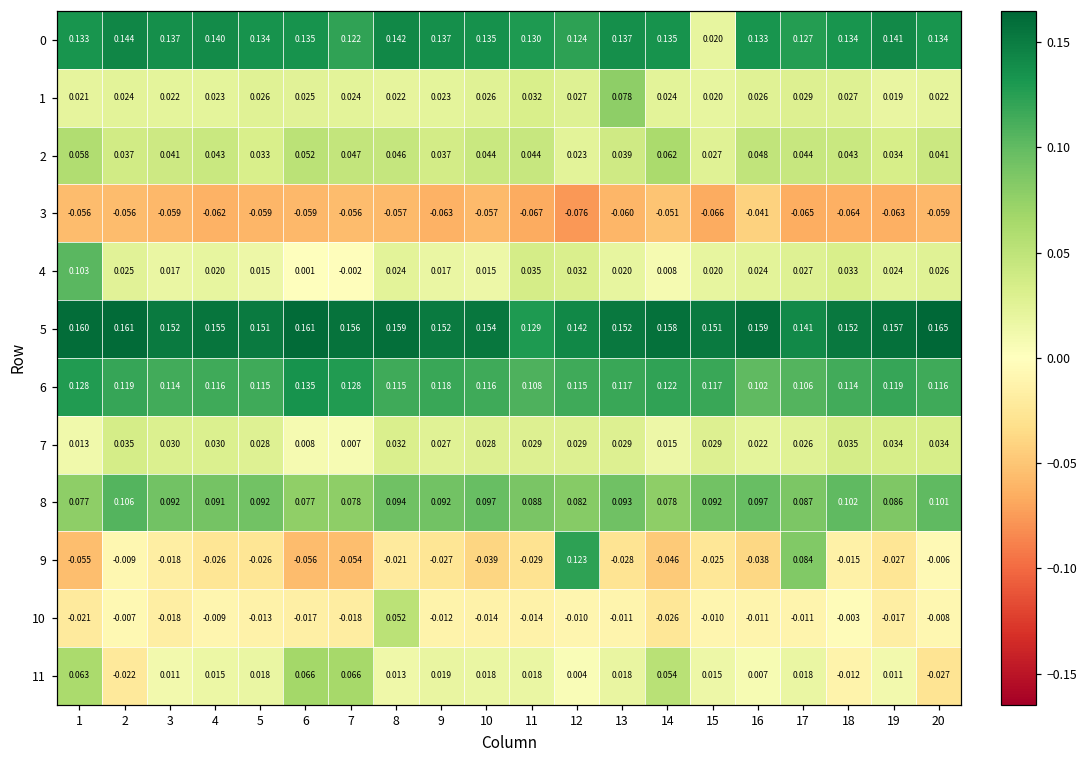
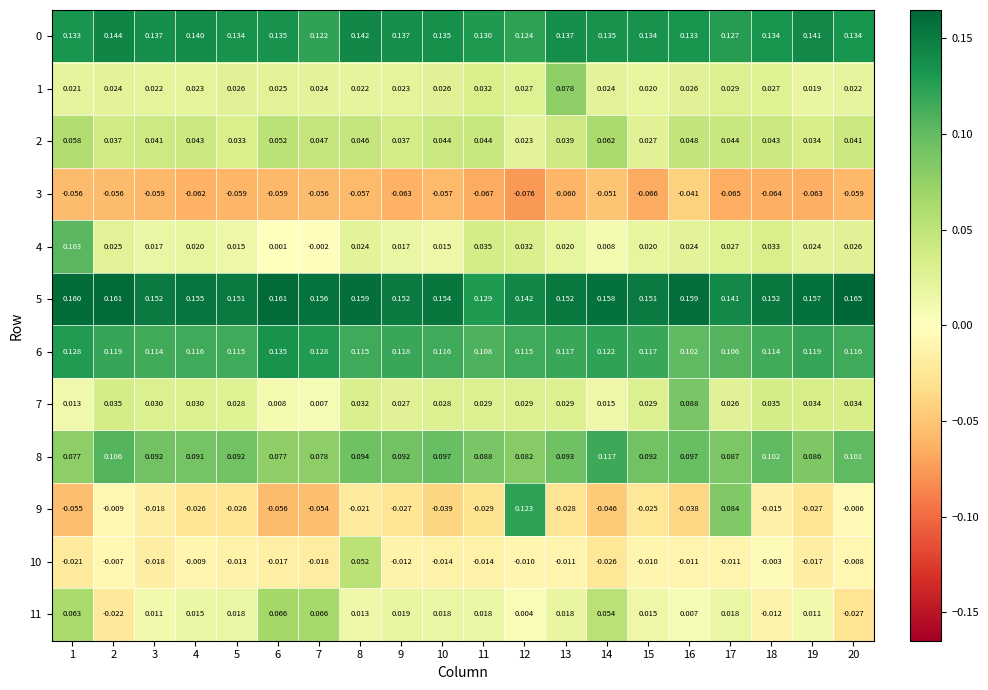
  {
    "0": {
      "1": 0.133,
      "2": 0.144,
      "3": 0.137,
      "4": 0.140,
      "5": 0.134,
      "6": 0.135,
      "7": 0.122,
      "8": 0.142,
      "9": 0.137,
      "10": 0.135,
      "11": 0.130,
      "12": 0.124,
      "13": 0.137,
      "14": 0.135,
-     "15": 0.020,
+     "15": 0.134,
      "16": 0.133,
      "17": 0.127,
      "18": 0.134,
      "19": 0.141,
      "20": 0.134
    },
    "7": {
      "1": 0.013,
      "2": 0.035,
      "3": 0.030,
      "4": 0.030,
      "5": 0.028,
      "6": 0.008,
      "7": 0.007,
      "8": 0.032,
      "9": 0.027,
      "10": 0.028,
      "11": 0.029,
      "12": 0.029,
      "13": 0.029,
      "14": 0.015,
      "15": 0.029,
-     "16": 0.022,
+     "16": 0.088,
      "17": 0.026,
      "18": 0.035,
      "19": 0.034,
      "20": 0.034
    },
    "8": {
      "1": 0.077,
      "2": 0.106,
      "3": 0.092,
      "4": 0.091,
      "5": 0.092,
      "6": 0.077,
      "7": 0.078,
      "8": 0.094,
      "9": 0.092,
      "10": 0.097,
      "11": 0.088,
      "12": 0.082,
      "13": 0.093,
-     "14": 0.078,
+     "14": 0.117,
      "15": 0.092,
      "16": 0.097,
      "17": 0.087,
      "18": 0.102,
      "19": 0.086,
      "20": 0.101
    }
  }
